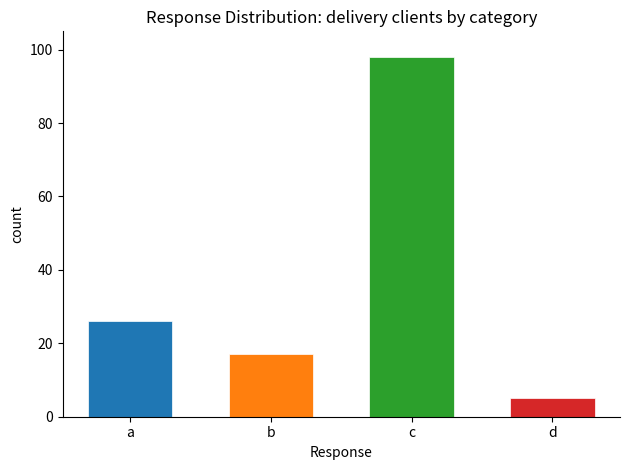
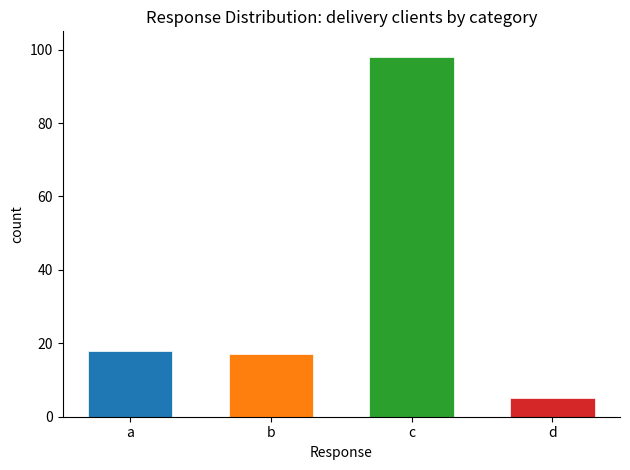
  {
-   "a": 26,
+   "a": 18,
    "b": 17,
    "c": 98,
    "d": 5
  }
